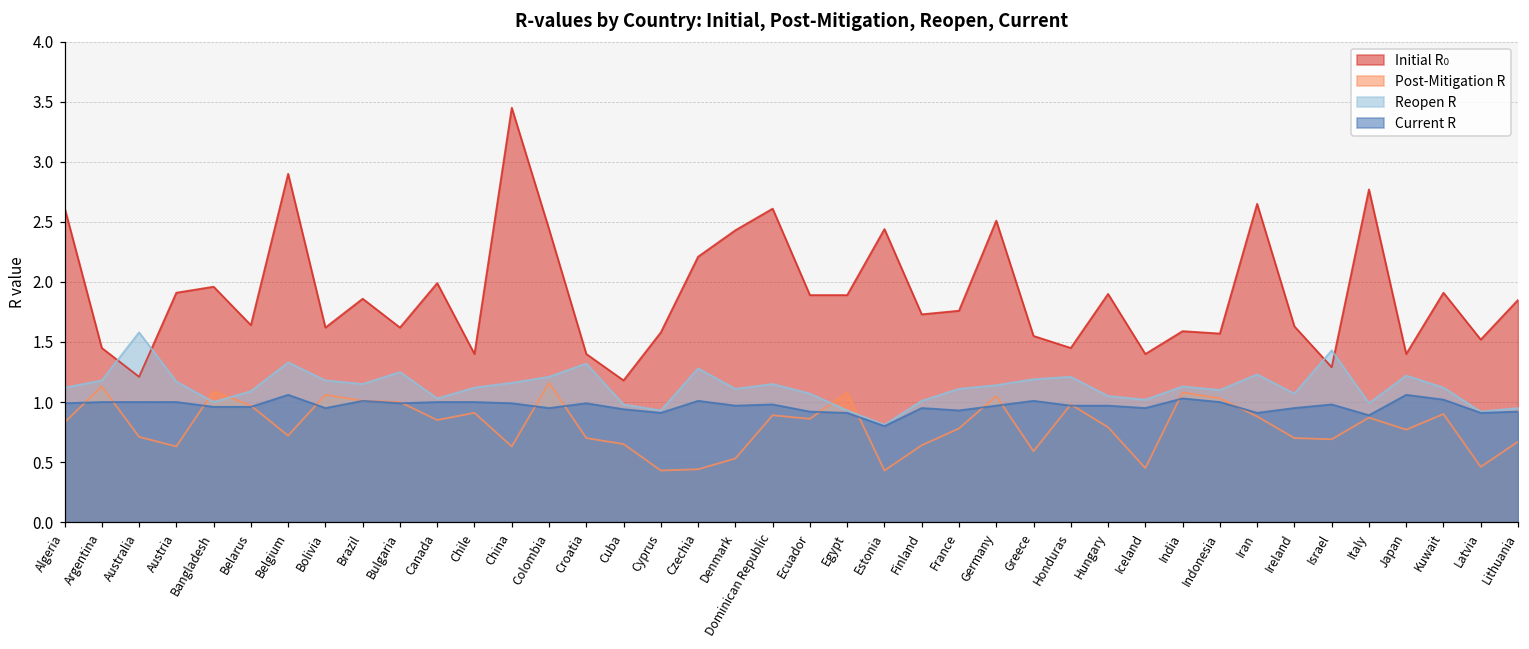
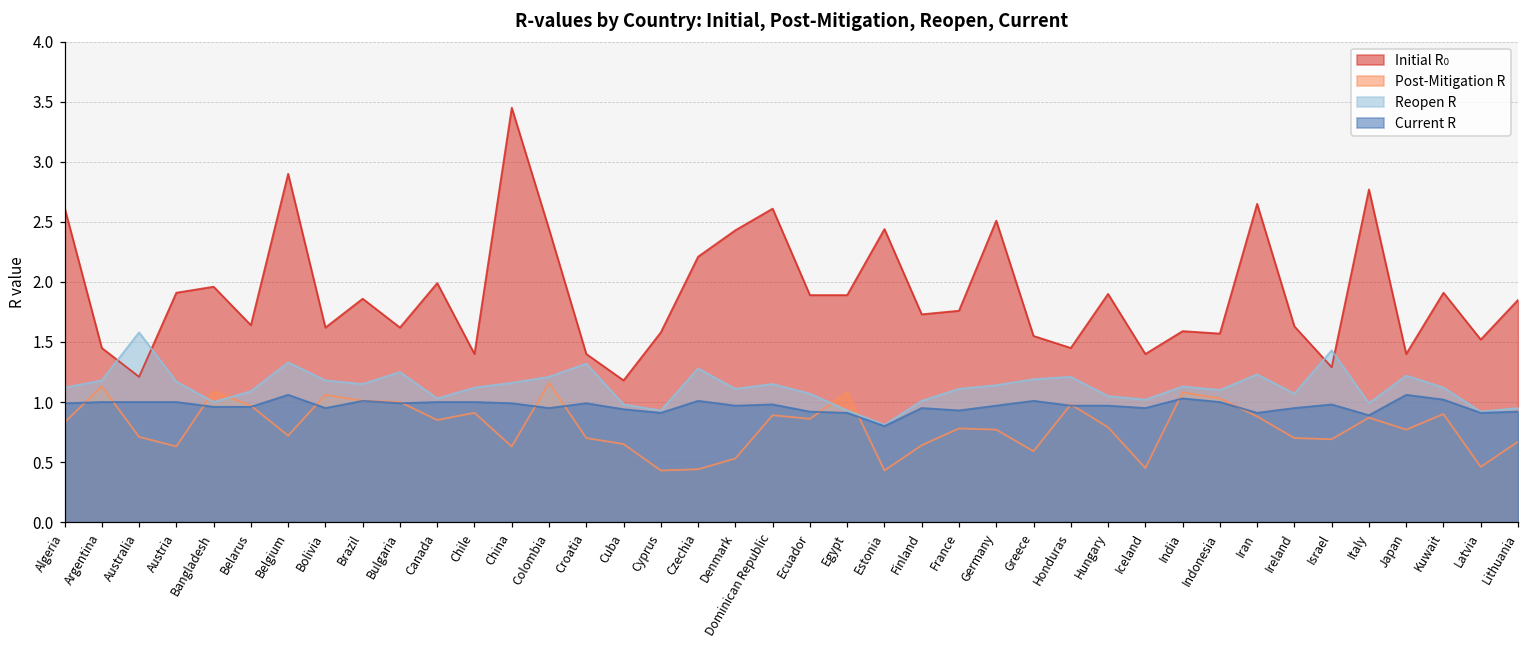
  {
    "Initial R₀": {
      "Algeria": 2.62,
      "Argentina": 1.45,
      "Australia": 1.21,
      "Austria": 1.91,
      "Bangladesh": 1.96,
      "Belarus": 1.64,
      "Belgium": 2.90,
      "Bolivia": 1.62,
      "Brazil": 1.86,
      "Bulgaria": 1.62,
      "Canada": 1.99,
      "Chile": 1.40,
      "China": 3.45,
      "Colombia": 2.44,
      "Croatia": 1.40,
      "Cuba": 1.18,
      "Cyprus": 1.58,
      "Czechia": 2.21,
      "Denmark": 2.43,
      "Dominican Republic": 2.61,
      "Ecuador": 1.89,
      "Egypt": 1.89,
      "Estonia": 2.44,
      "Finland": 1.73,
      "France": 1.76,
      "Germany": 2.51,
      "Greece": 1.55,
      "Honduras": 1.45,
      "Hungary": 1.90,
      "Iceland": 1.40,
      "India": 1.59,
      "Indonesia": 1.57,
      "Iran": 2.65,
      "Ireland": 1.63,
      "Israel": 1.29,
      "Italy": 2.77,
      "Japan": 1.40,
      "Kuwait": 1.91,
      "Latvia": 1.52,
      "Lithuania": 1.85
    },
    "Post-Mitigation R": {
      "Algeria": 0.83,
      "Argentina": 1.13,
      "Australia": 0.71,
      "Austria": 0.63,
      "Bangladesh": 1.09,
      "Belgium": 0.72,
      "Bolivia": 1.06,
      "Canada": 0.85,
      "Chile": 0.91,
      "China": 0.63,
      "Colombia": 1.16,
      "Croatia": 0.70,
      "Cuba": 0.65,
      "Cyprus": 0.43,
      "Czechia": 0.44,
      "Denmark": 0.53,
      "Dominican Republic": 0.89,
      "Ecuador": 0.86,
      "Egypt": 1.08,
      "Estonia": 0.43,
      "Finland": 0.64,
      "France": 0.78,
-     "Germany": 1.05,
+     "Germany": 0.77,
      "Greece": 0.59,
      "Hungary": 0.79,
      "Iceland": 0.45,
      "India": 1.08,
      "Indonesia": 1.03,
      "Iran": 0.88,
      "Ireland": 0.70,
      "Israel": 0.69,
      "Japan": 0.77,
      "Kuwait": 0.90,
      "Latvia": 0.46,
      "Lithuania": 0.67
    },
    "Reopen R": {
      "Algeria": 1.12,
      "Argentina": 1.18,
      "Australia": 1.58,
      "Austria": 1.17,
      "Bangladesh": 1.00,
      "Belarus": 1.09,
      "Belgium": 1.33,
      "Bolivia": 1.18,
      "Brazil": 1.15,
      "Bulgaria": 1.25,
      "Canada": 1.03,
      "Chile": 1.12,
      "China": 1.16,
      "Colombia": 1.21,
      "Croatia": 1.32,
      "Cuba": 0.98,
      "Czechia": 1.28,
      "Denmark": 1.11,
      "Dominican Republic": 1.15,
      "Ecuador": 1.07,
      "Finland": 1.01,
      "France": 1.11,
      "Germany": 1.14,
      "Greece": 1.19,
      "Honduras": 1.21,
      "Hungary": 1.05,
      "Iceland": 1.02,
      "India": 1.13,
      "Indonesia": 1.10,
      "Iran": 1.23,
      "Ireland": 1.07,
      "Israel": 1.43,
      "Italy": 0.99,
      "Japan": 1.22,
      "Kuwait": 1.12,
      "Lithuania": 0.95
    },
    "Current R": {
      "Algeria": 0.99,
      "Argentina": 1.00,
      "Australia": 1.00,
      "Austria": 1.00,
      "Bangladesh": 0.96,
      "Belgium": 1.06,
      "Bolivia": 0.95,
      "Canada": 1.00,
      "Chile": 1.00,
      "China": 0.99,
      "Colombia": 0.95,
      "Croatia": 0.99,
      "Cuba": 0.94,
      "Czechia": 1.01,
      "Denmark": 0.97,
      "Dominican Republic": 0.98,
      "Ecuador": 0.92,
      "Finland": 0.95,
      "France": 0.93,
      "Germany": 0.97,
      "Greece": 1.01,
      "Hungary": 0.97,
      "Iceland": 0.95,
      "India": 1.03,
      "Indonesia": 1.00,
      "Iran": 0.91,
      "Ireland": 0.95,
      "Israel": 0.98,
      "Japan": 1.06,
      "Kuwait": 1.02,
      "Lithuania": 0.92
    }
  }
